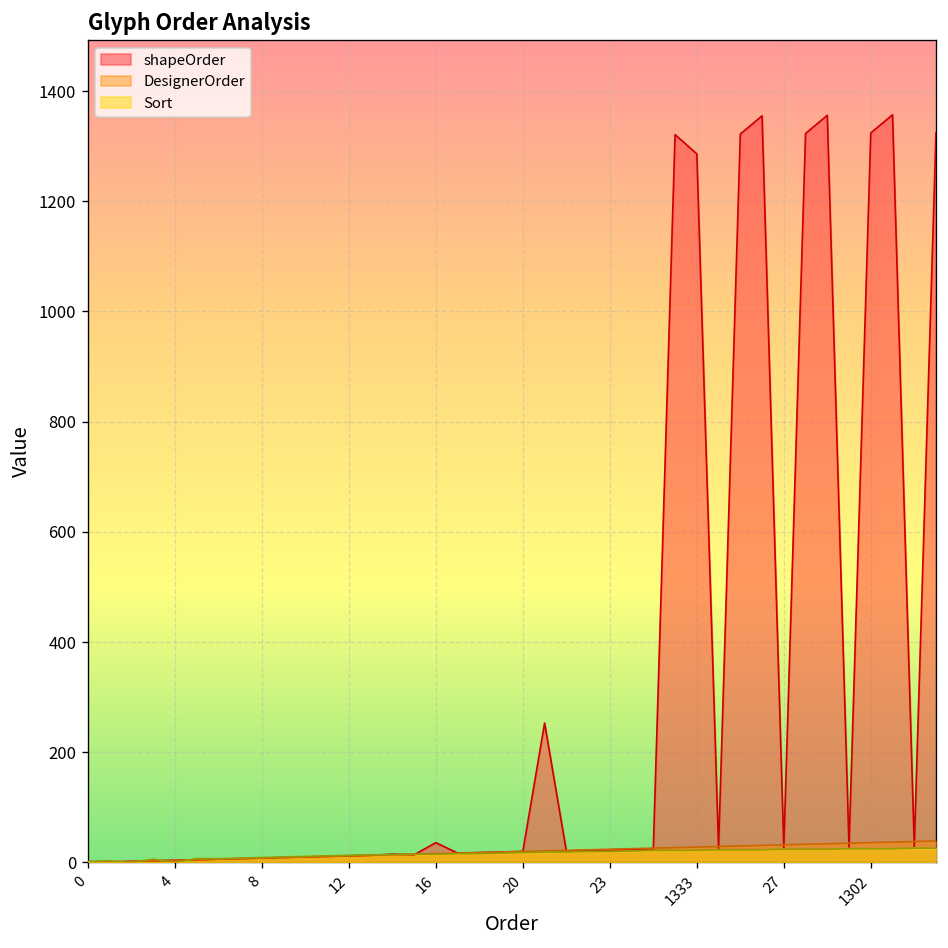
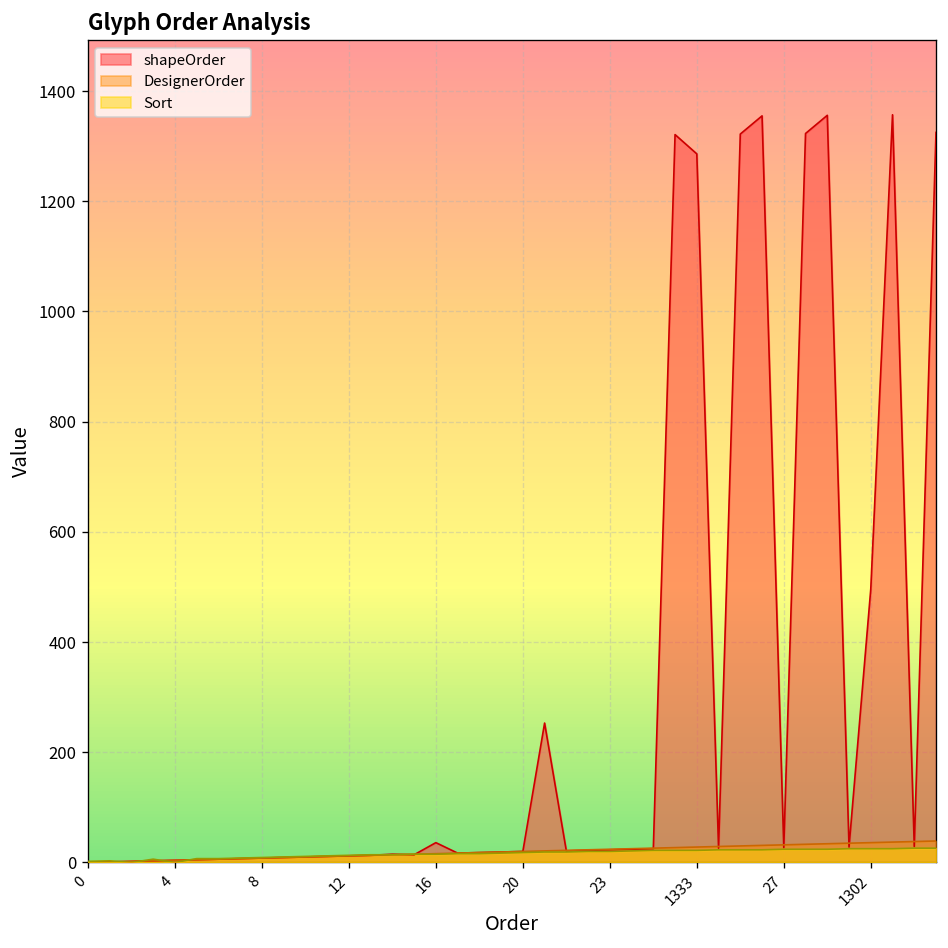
  {
    "shapeOrder": {
      "16": 40,
      "1333": 1290,
-     "1302": 1320
+     "1302": 500
    }
  }
